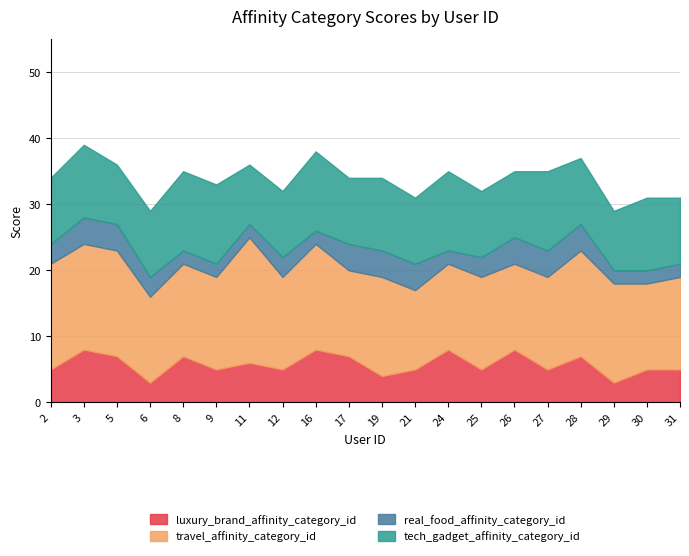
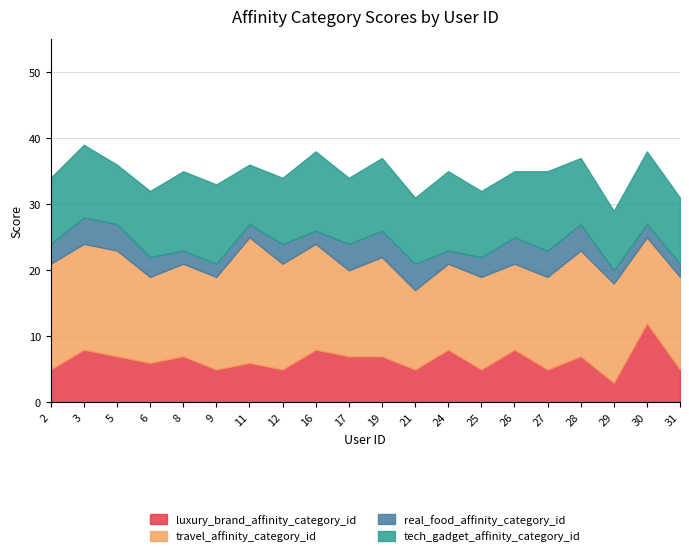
  {
    "luxury_brand_affinity_category_id": {
      "2": 5,
      "3": 8,
      "5": 7,
-     "6": 3,
+     "6": 6,
      "8": 7,
      "9": 5,
      "11": 6,
      "12": 5,
      "16": 8,
      "17": 7,
-     "19": 4,
+     "19": 7,
      "21": 5,
      "24": 8,
      "25": 5,
      "26": 8,
      "27": 5,
      "28": 7,
      "29": 3,
-     "30": 5,
+     "30": 12,
      "31": 5
    },
    "travel_affinity_category_id": {
      "2": 16,
      "3": 16,
      "5": 16,
      "6": 13,
      "8": 14,
      "9": 14,
      "11": 19,
-     "12": 14,
+     "12": 16,
      "16": 16,
      "17": 13,
      "19": 15,
      "21": 12,
      "24": 13,
      "25": 14,
      "26": 13,
      "27": 14,
      "28": 16,
      "29": 15,
      "30": 13,
      "31": 14
    }
  }
